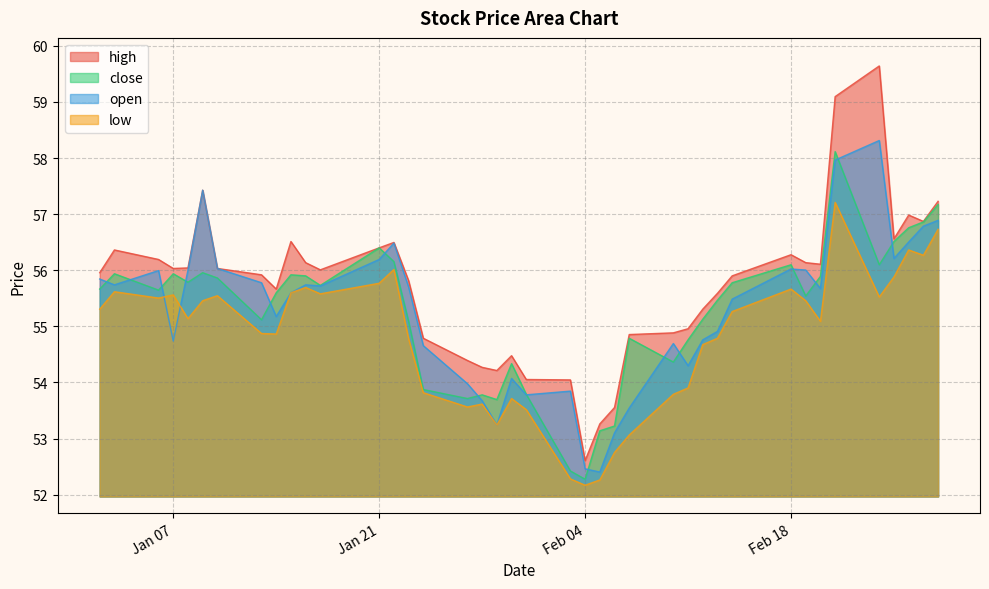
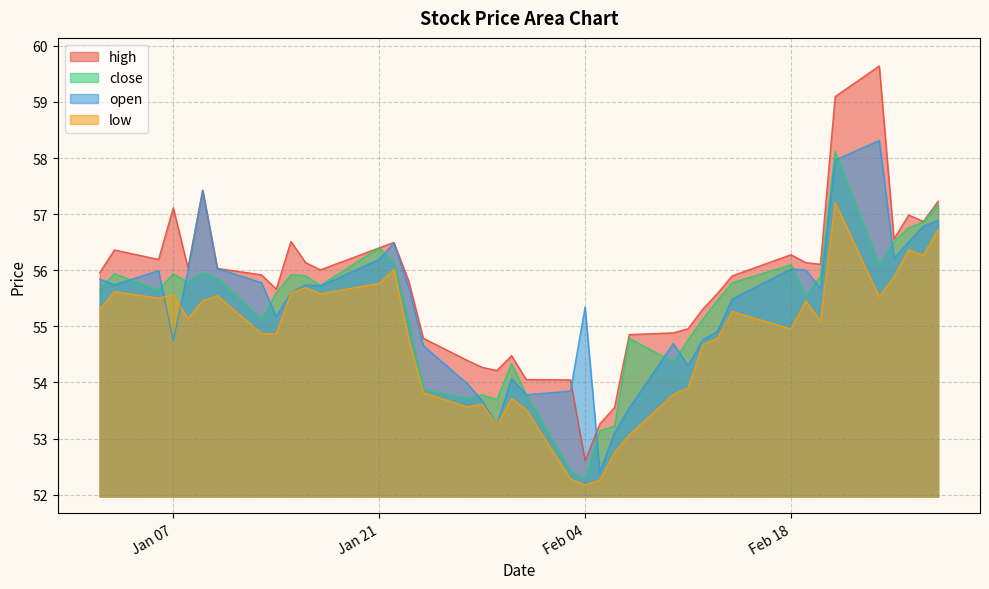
  {
    "high": {
-     "Jan 07": 56.0,
+     "Jan 07": 57.1,
      "Feb 04": 52.6,
      "Feb 18": 56.3
    },
    "close": {
      "Jan 07": 55.9,
      "Feb 04": 52.3,
      "Feb 18": 56.1
    },
    "open": {
      "Jan 07": 54.7,
      "Jan 21": 56.2,
-     "Feb 04": 52.5,
+     "Feb 04": 55.3,
      "Feb 18": 56.0
    },
    "low": {
      "Jan 07": 55.6,
      "Jan 21": 55.8,
      "Feb 04": 52.2,
-     "Feb 18": 55.7
+     "Feb 18": 55.0
    }
  }
